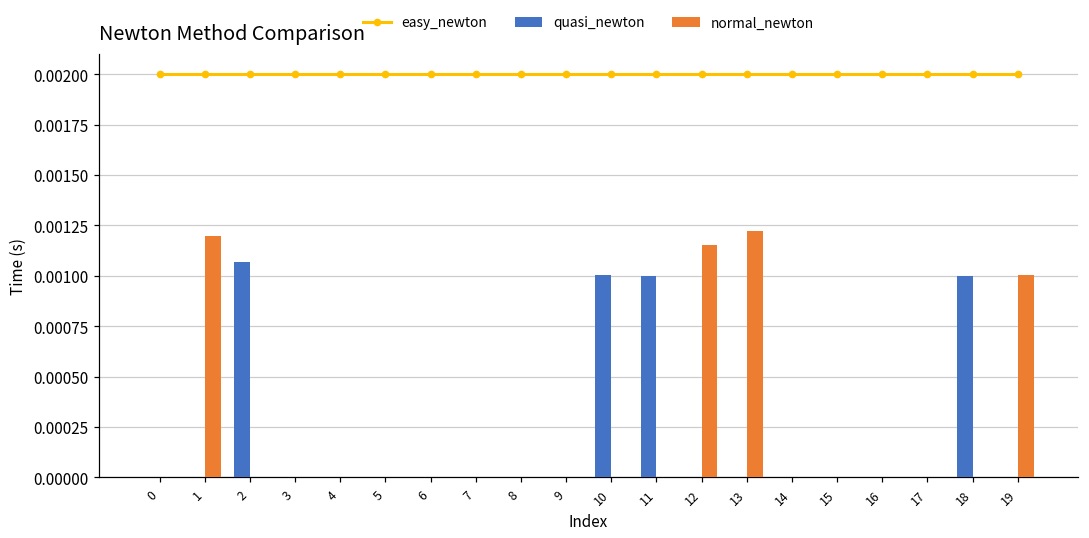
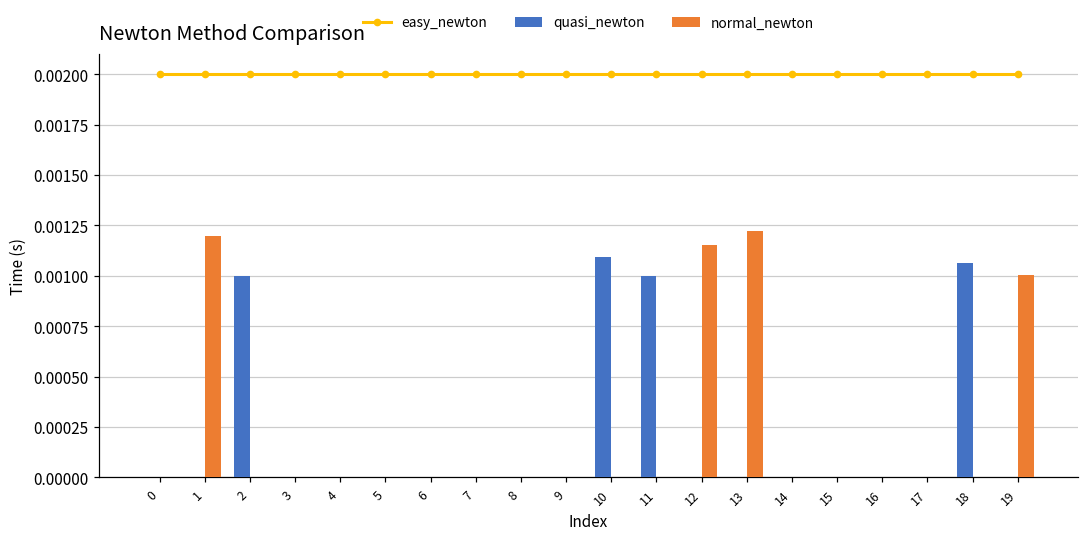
  {
    "quasi_newton": {
      "0": 0.00000,
      "1": 0.00000,
-     "2": 0.00107,
+     "2": 0.00100,
      "3": 0.00000,
      "4": 0.00000,
      "5": 0.00000,
      "6": 0.00000,
      "7": 0.00000,
      "8": 0.00000,
      "9": 0.00000,
-     "10": 0.00100,
+     "10": 0.00109,
      "11": 0.00100,
      "12": 0.00000,
      "13": 0.00000,
      "14": 0.00000,
      "15": 0.00000,
      "16": 0.00000,
      "17": 0.00000,
-     "18": 0.00100,
+     "18": 0.00106,
      "19": 0.00000
    },
    "easy_newton": {
      "0": 0.00200,
      "1": 0.00200,
      "2": 0.00200,
      "3": 0.00200,
      "4": 0.00200,
      "5": 0.00200,
      "6": 0.00200,
      "7": 0.00200,
      "8": 0.00200,
      "9": 0.00200,
      "10": 0.00200,
      "11": 0.00200,
      "12": 0.00200,
      "13": 0.00200,
      "14": 0.00200,
      "15": 0.00200,
      "16": 0.00200,
      "17": 0.00200,
      "18": 0.00200,
      "19": 0.00200
    },
    "normal_newton": {
      "0": 0.00000,
      "1": 0.00120,
      "2": 0.00000,
      "3": 0.00000,
      "4": 0.00000,
      "5": 0.00000,
      "6": 0.00000,
      "7": 0.00000,
      "8": 0.00000,
      "9": 0.00000,
      "10": 0.00000,
      "11": 0.00000,
      "12": 0.00115,
      "13": 0.00122,
      "14": 0.00000,
      "15": 0.00000,
      "16": 0.00000,
      "17": 0.00000,
      "18": 0.00000,
      "19": 0.00100
    }
  }
